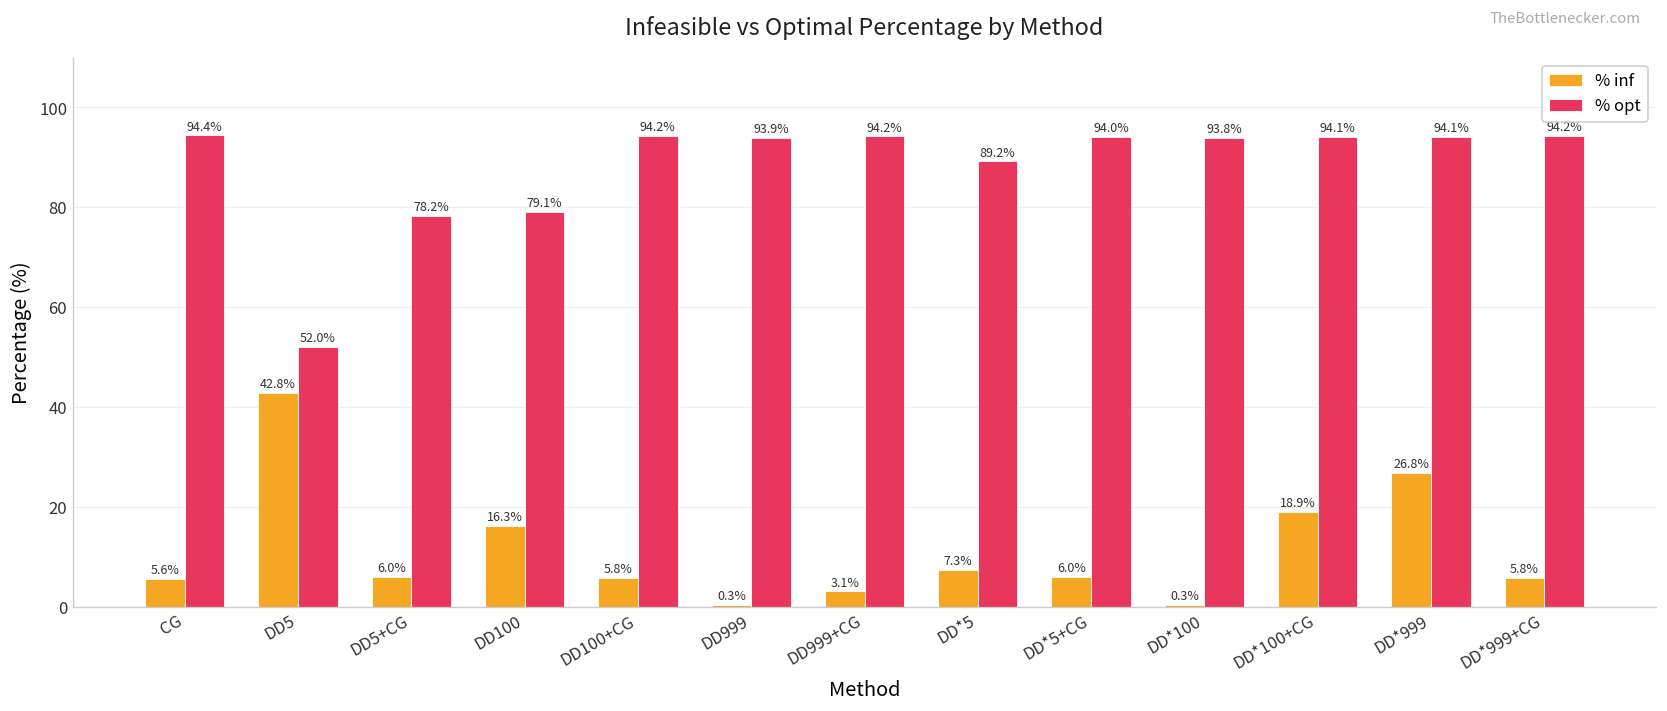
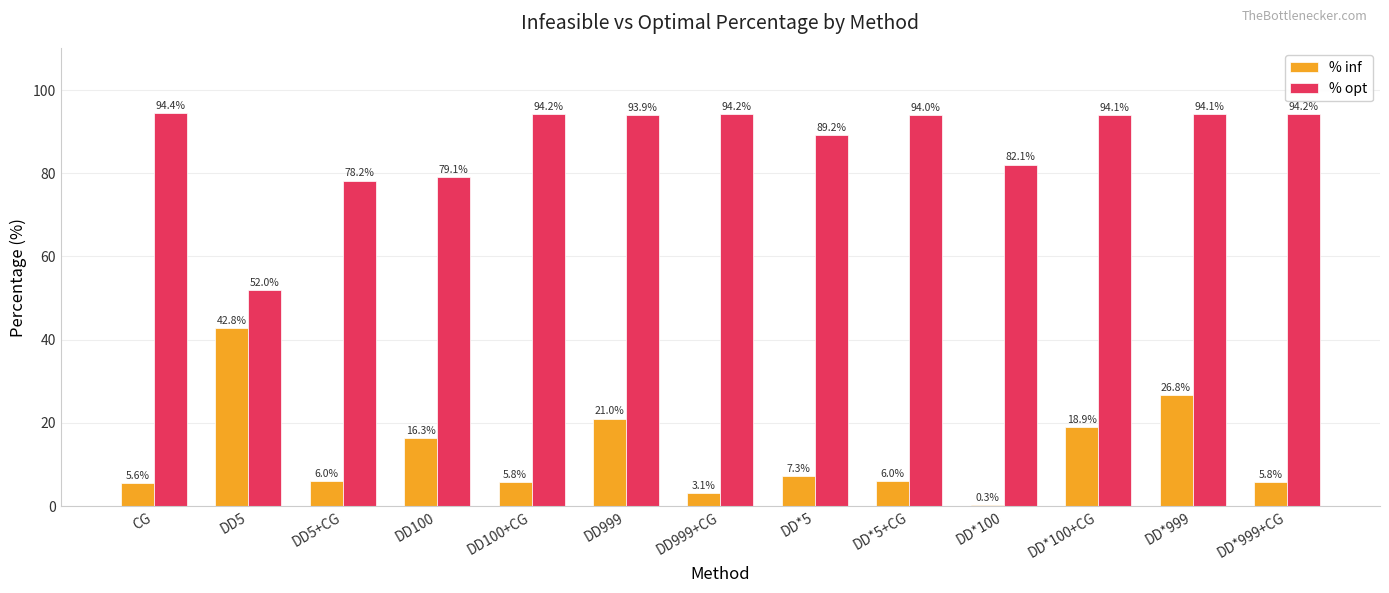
  {
    "% inf": {
      "CG": "5.6%",
      "DD5": "42.8%",
      "DD5+CG": "6.0%",
      "DD100": "16.3%",
      "DD100+CG": "5.8%",
-     "DD999": "0.3%",
+     "DD999": "21.0%",
      "DD999+CG": "3.1%",
      "DD*5": "7.3%",
      "DD*5+CG": "6.0%",
      "DD*100": "0.3%",
      "DD*100+CG": "18.9%",
      "DD*999": "26.8%",
      "DD*999+CG": "5.8%"
    },
    "% opt": {
      "CG": "94.4%",
      "DD5": "52.0%",
      "DD5+CG": "78.2%",
      "DD100": "79.1%",
      "DD100+CG": "94.2%",
      "DD999": "93.9%",
      "DD999+CG": "94.2%",
      "DD*5": "89.2%",
      "DD*5+CG": "94.0%",
-     "DD*100": "93.8%",
+     "DD*100": "82.1%",
      "DD*100+CG": "94.1%",
      "DD*999": "94.1%",
      "DD*999+CG": "94.2%"
    }
  }
